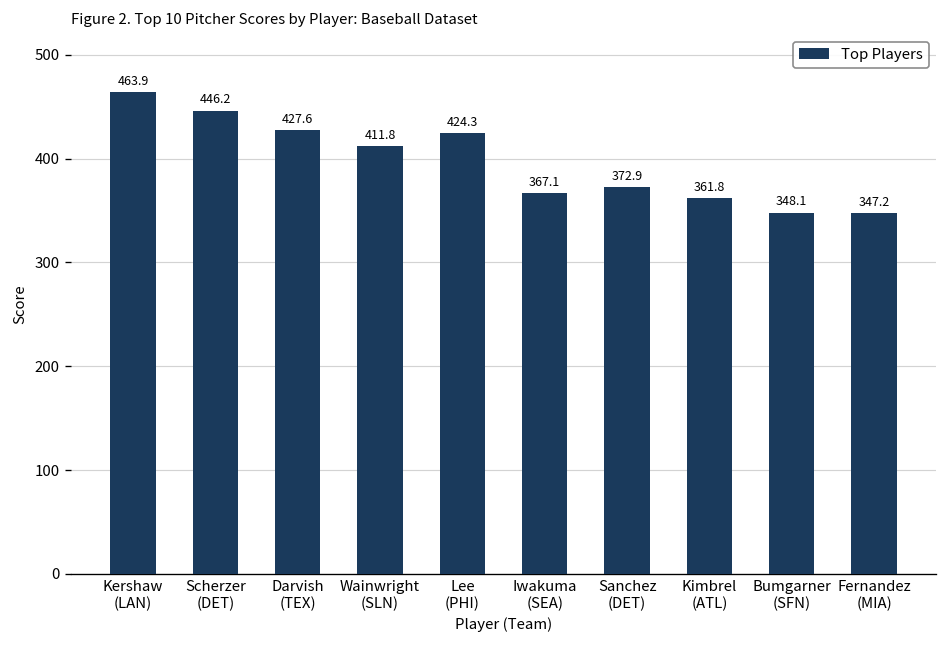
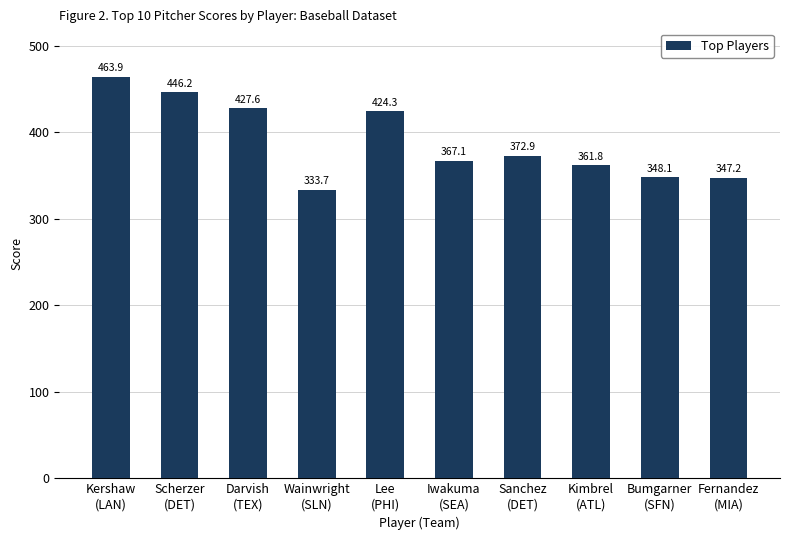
  {
    "Kershaw (LAN)": 463.9,
    "Scherzer (DET)": 446.2,
    "Darvish (TEX)": 427.6,
-   "Wainwright (SLN)": 411.8,
+   "Wainwright (SLN)": 333.7,
    "Lee (PHI)": 424.3,
    "Iwakuma (SEA)": 367.1,
    "Sanchez (DET)": 372.9,
    "Kimbrel (ATL)": 361.8,
    "Bumgarner (SFN)": 348.1,
    "Fernandez (MIA)": 347.2
  }
